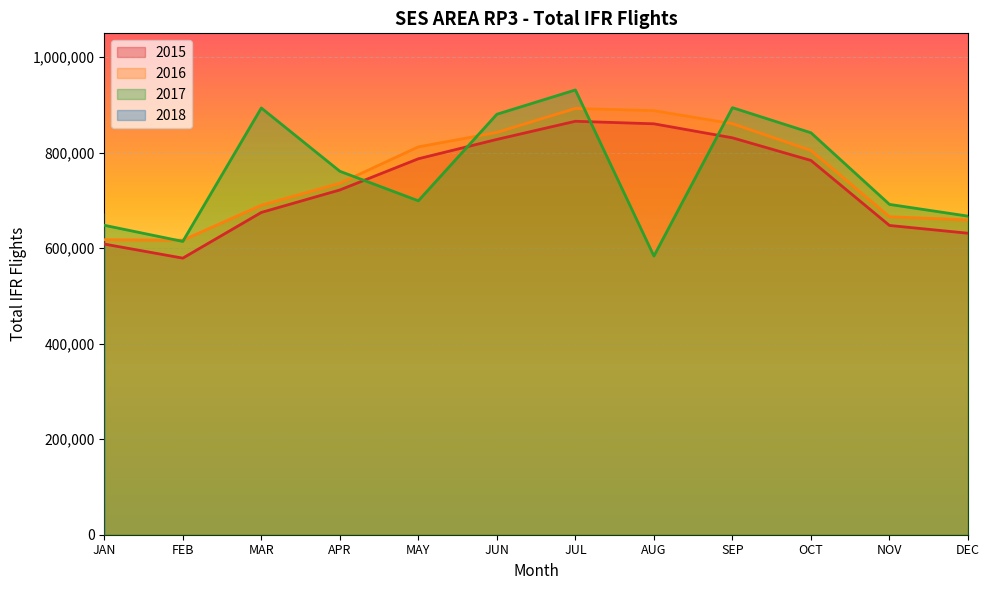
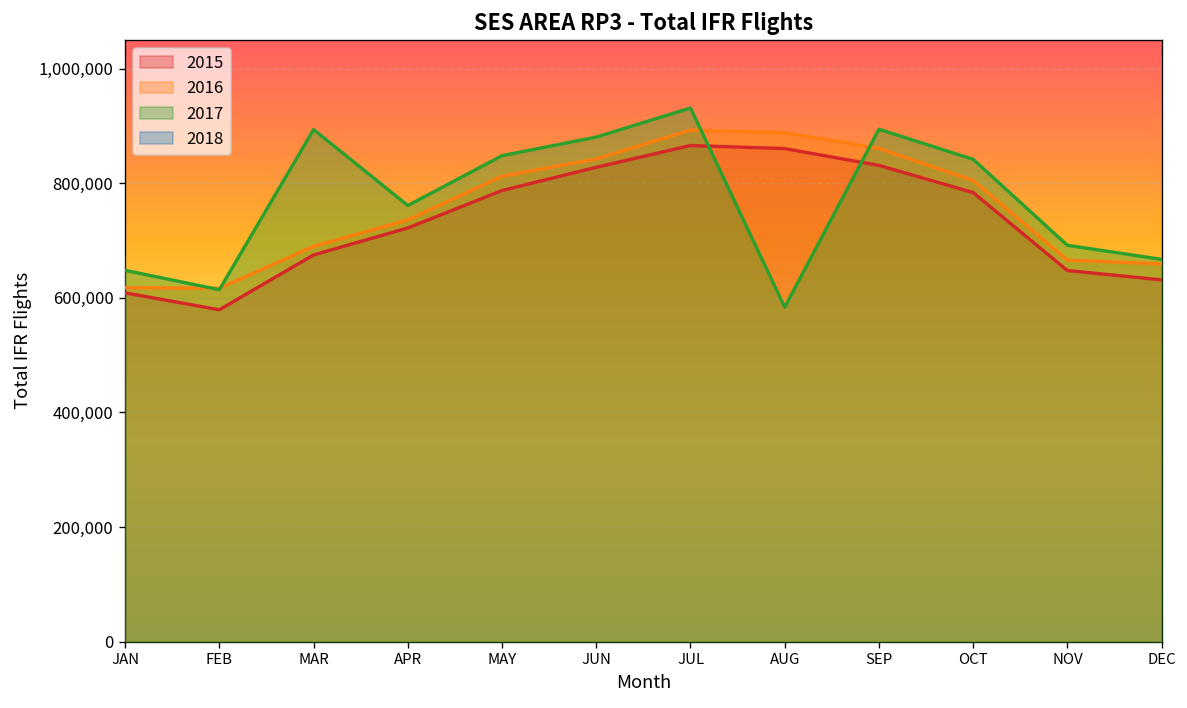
  {
    "2017": {
      "JAN": "650,000",
      "MAR": "890,000",
      "APR": "760,000",
-     "MAY": "700,000",
+     "MAY": "850,000",
      "JUN": "880,000",
      "JUL": "930,000",
      "AUG": "580,000",
      "SEP": "890,000",
      "OCT": "840,000",
      "NOV": "690,000",
      "DEC": "670,000"
    }
  }
